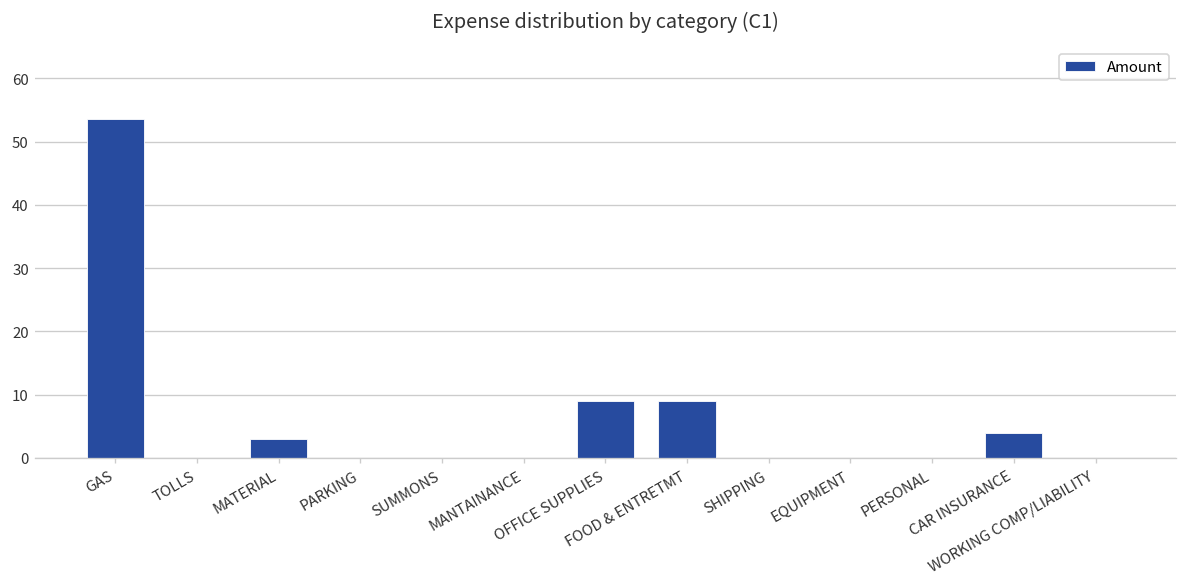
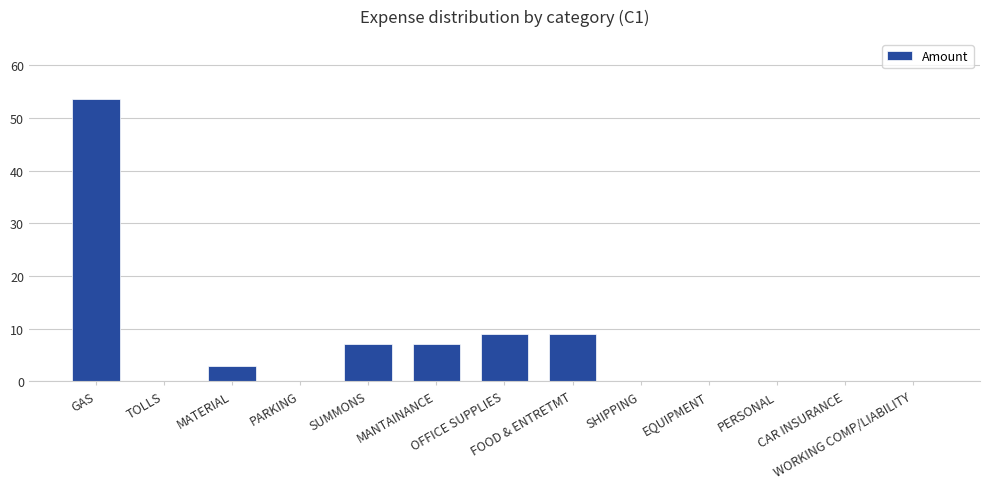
  {
    "GAS": 54,
    "TOLLS": 0,
    "MATERIAL": 3,
    "PARKING": 0,
-   "SUMMONS": 0,
-   "MANTAINANCE": 0,
+   "SUMMONS": 7,
+   "MANTAINANCE": 7,
    "OFFICE SUPPLIES": 9,
    "FOOD & ENTRETMT": 9,
    "SHIPPING": 0,
    "EQUIPMENT": 0,
    "PERSONAL": 0,
-   "CAR INSURANCE": 4,
+   "CAR INSURANCE": 0,
    "WORKING COMP/LIABILITY": 0
  }
